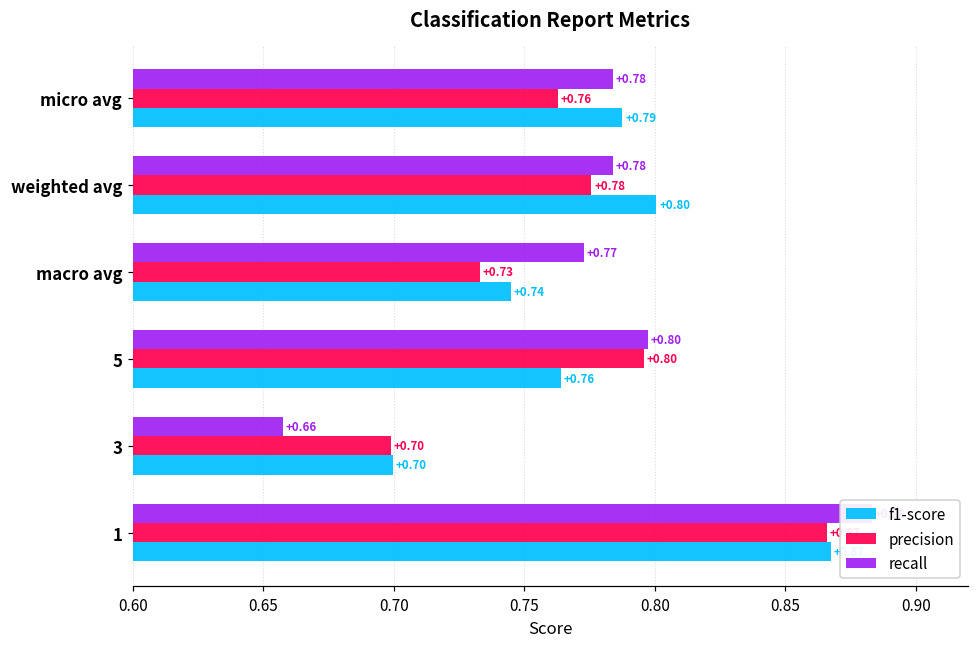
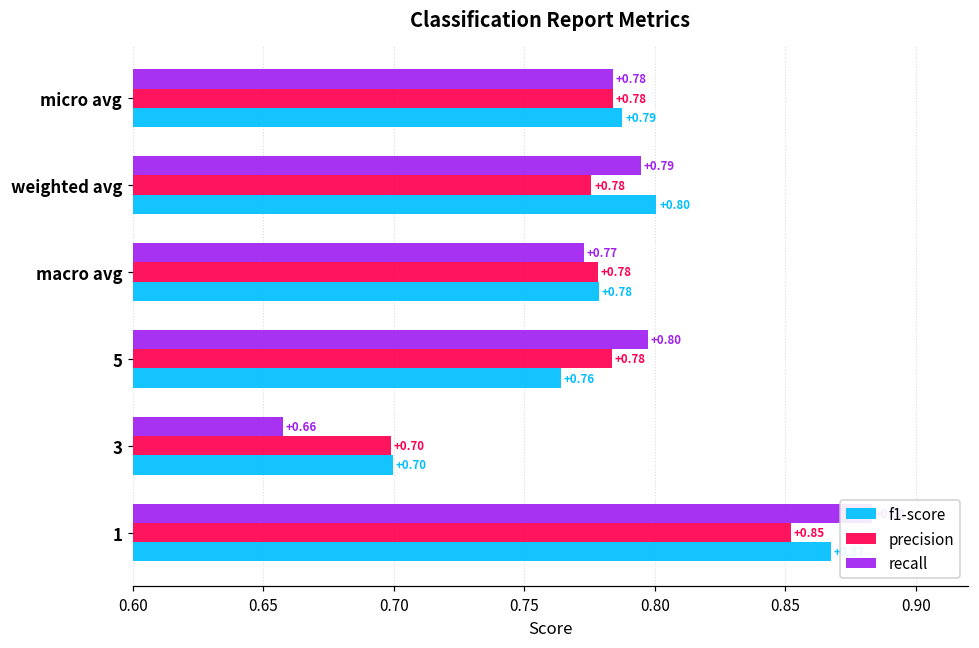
  {
    "f1-score": {
      "micro avg": "+0.79",
      "weighted avg": "+0.80",
-     "macro avg": "+0.74",
+     "macro avg": "+0.78",
      "5": "+0.76",
      "3": "+0.70"
    },
    "precision": {
-     "micro avg": "+0.76",
+     "micro avg": "+0.78",
      "weighted avg": "+0.78",
-     "macro avg": "+0.73",
-     "5": "+0.80",
+     "macro avg": "+0.78",
+     "5": "+0.78",
      "3": "+0.70",
-     "1": "0.866"
+     "1": "0.852"
    },
    "recall": {
      "micro avg": "+0.78",
-     "weighted avg": "+0.78",
+     "weighted avg": "+0.79",
      "macro avg": "+0.77",
      "5": "+0.80",
      "3": "+0.66"
    }
  }
